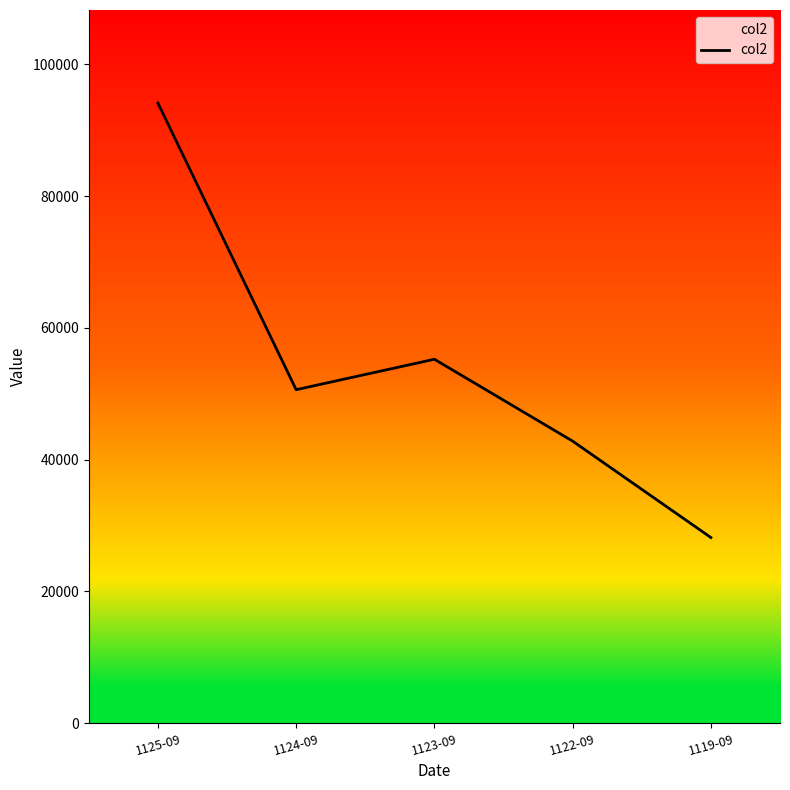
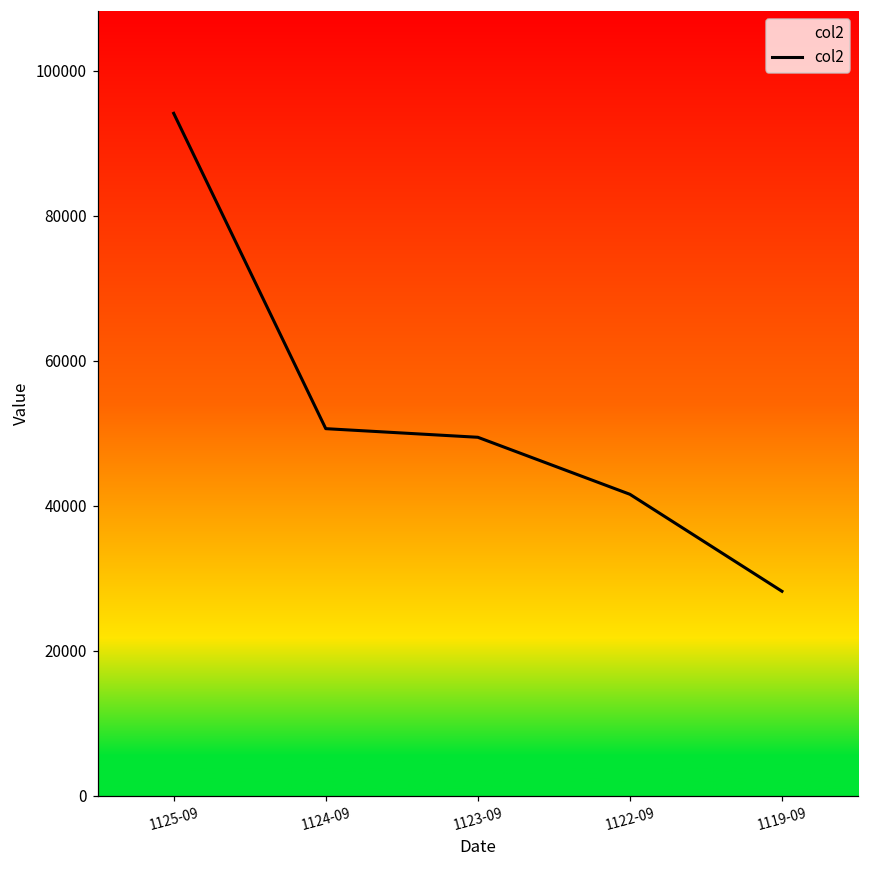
  {
    "1125-09": 94000,
    "1124-09": 51000,
-   "1123-09": 55000,
-   "1122-09": 43000,
+   "1123-09": 49000,
+   "1122-09": 42000,
    "1119-09": 28000
  }
